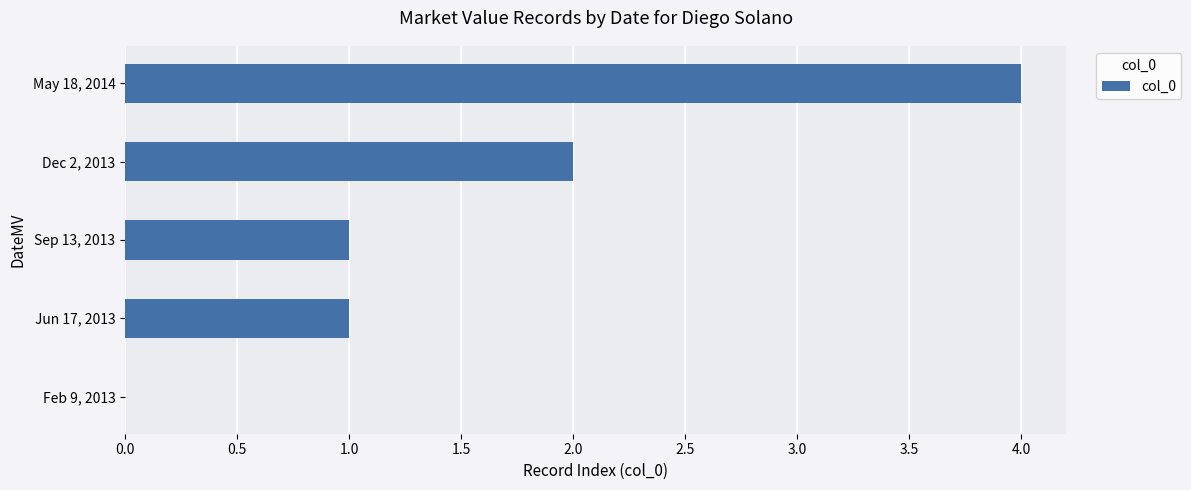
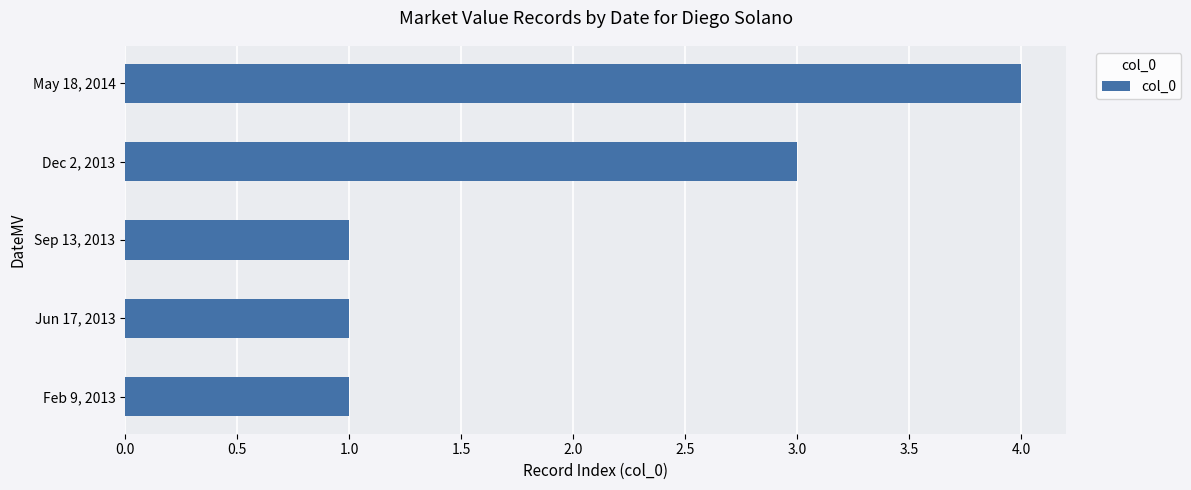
  {
    "May 18, 2014": 4,
-   "Dec 2, 2013": 2,
+   "Dec 2, 2013": 3,
    "Sep 13, 2013": 1,
    "Jun 17, 2013": 1,
-   "Feb 9, 2013": 0
+   "Feb 9, 2013": 1
  }
